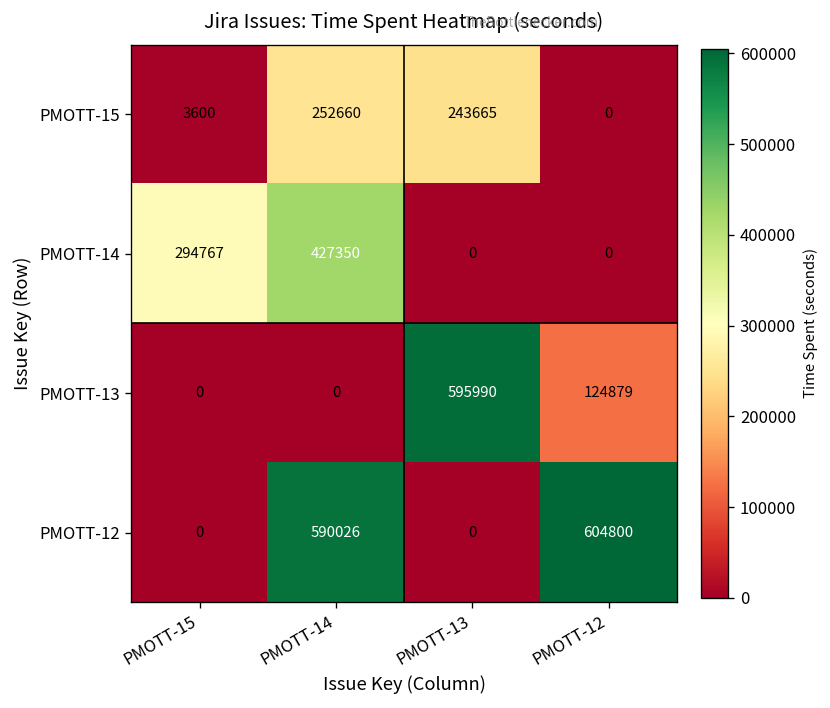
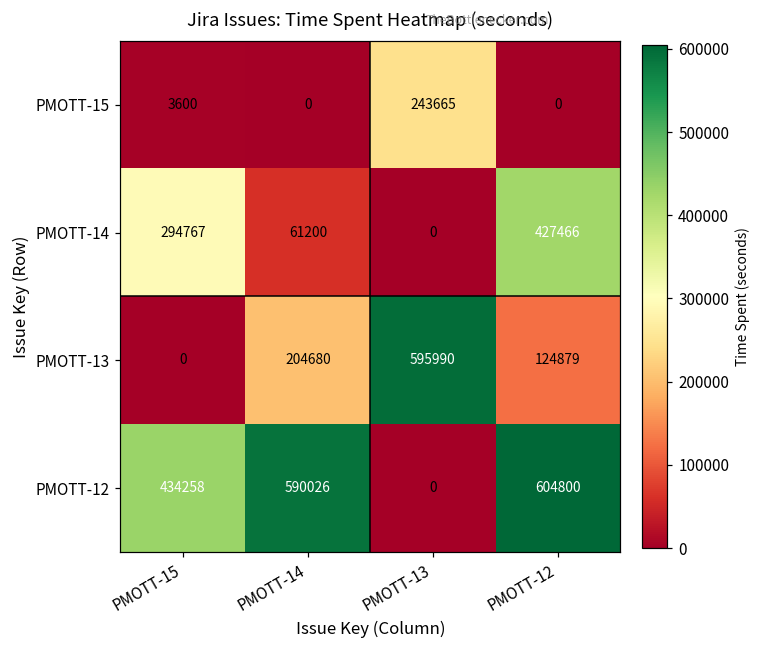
  {
    "PMOTT-15": {
      "PMOTT-15": 3600,
-     "PMOTT-14": 252660,
+     "PMOTT-14": 0,
      "PMOTT-13": 243665,
      "PMOTT-12": 0
    },
    "PMOTT-14": {
      "PMOTT-15": 294767,
-     "PMOTT-14": 427350,
+     "PMOTT-14": 61200,
      "PMOTT-13": 0,
-     "PMOTT-12": 0
+     "PMOTT-12": 427466
    },
    "PMOTT-13": {
      "PMOTT-15": 0,
-     "PMOTT-14": 0,
+     "PMOTT-14": 204680,
      "PMOTT-13": 595990,
      "PMOTT-12": 124879
    },
    "PMOTT-12": {
-     "PMOTT-15": 0,
+     "PMOTT-15": 434258,
      "PMOTT-14": 590026,
      "PMOTT-13": 0,
      "PMOTT-12": 604800
    }
  }
